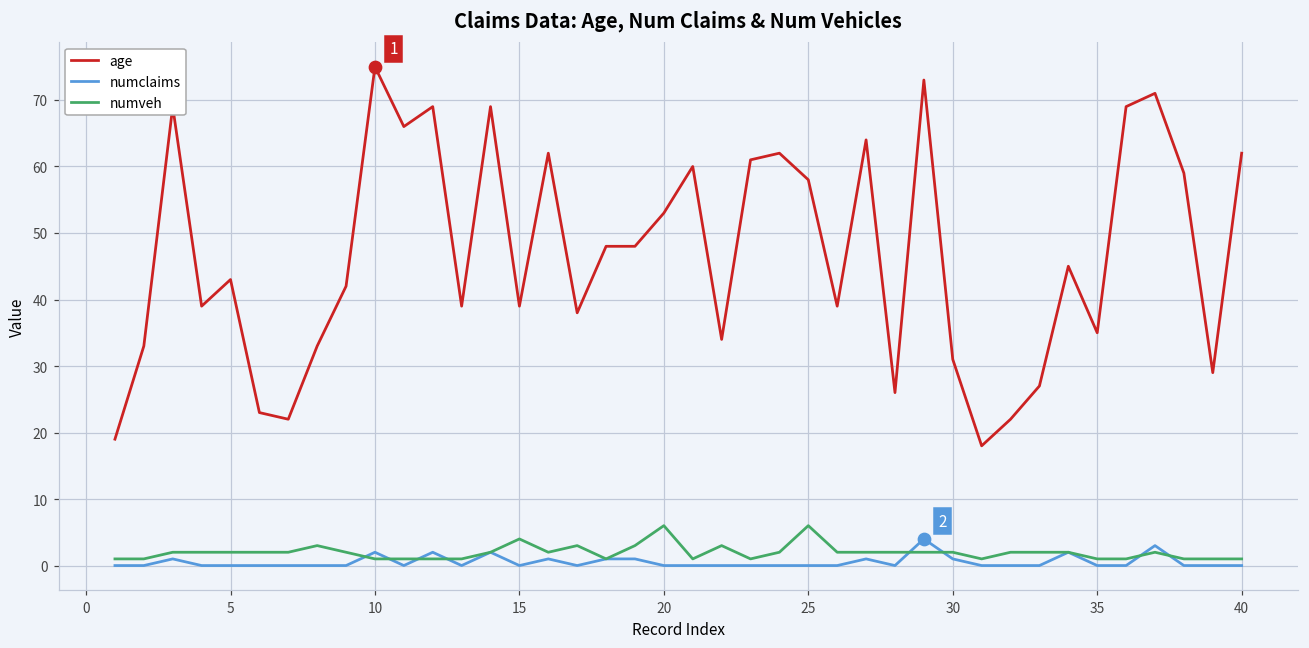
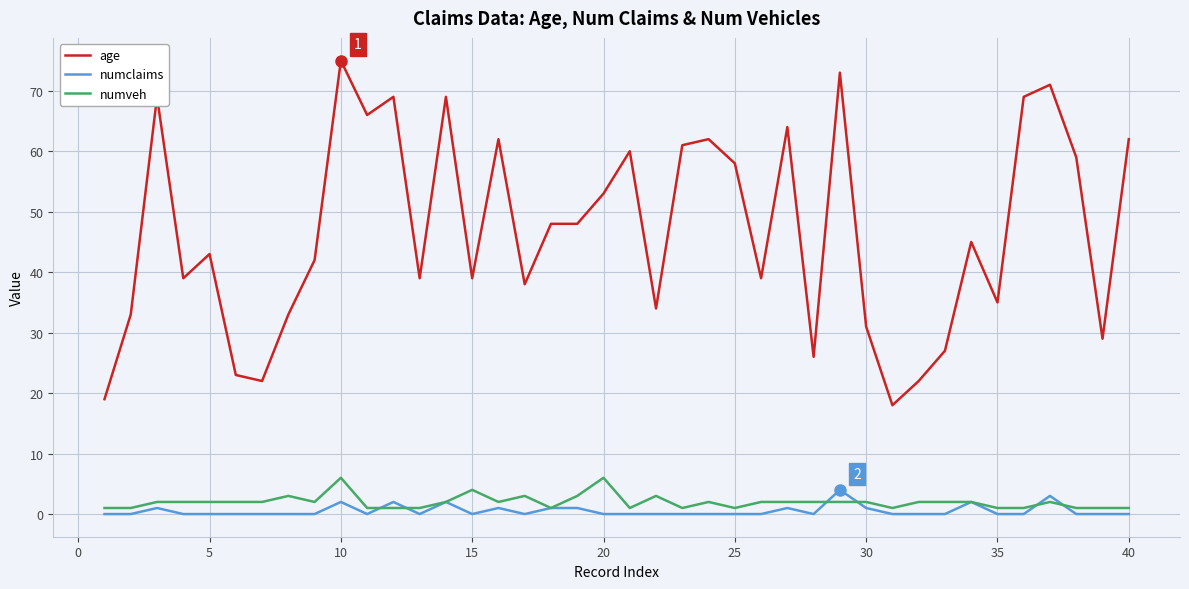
  {
    "numveh": {
      "5": 2,
-     "10": 1,
+     "10": 6,
      "15": 4,
      "20": 6,
-     "25": 6,
+     "25": 1,
      "35": 1,
      "40": 1
    }
  }
